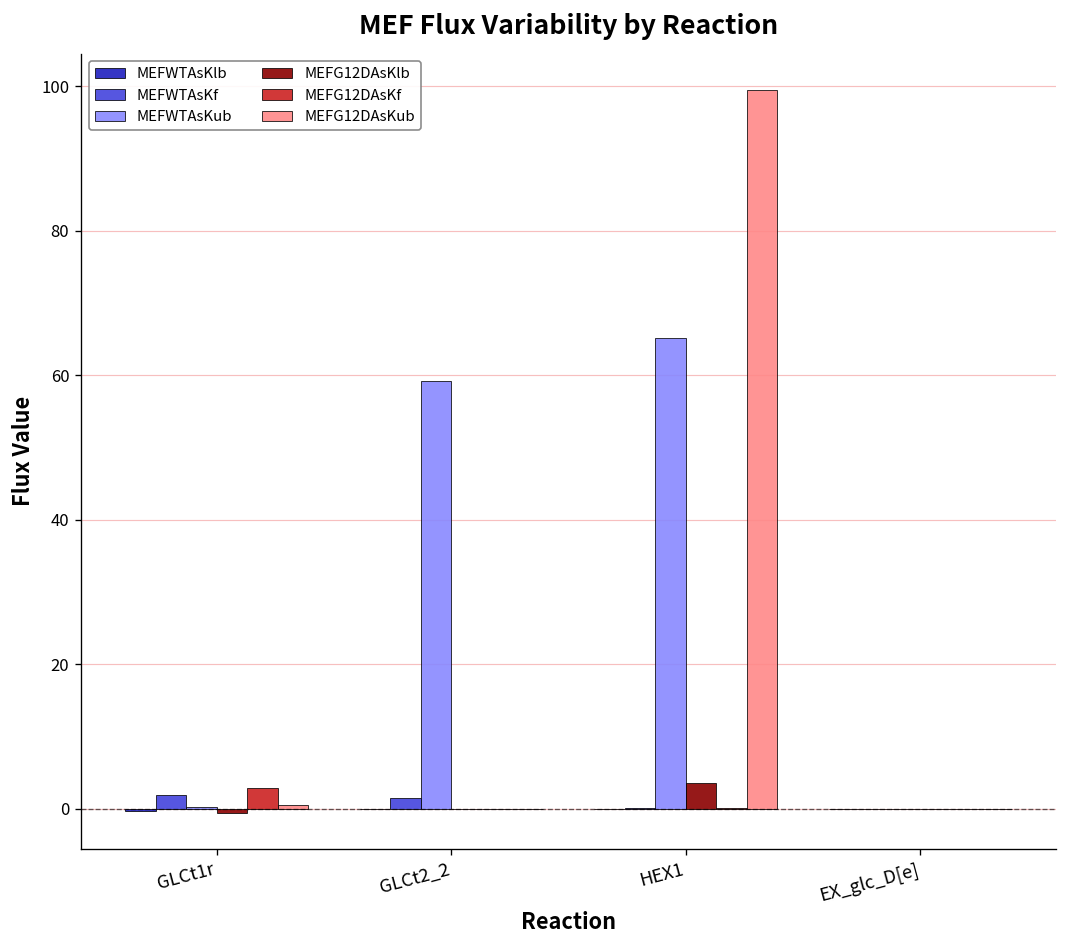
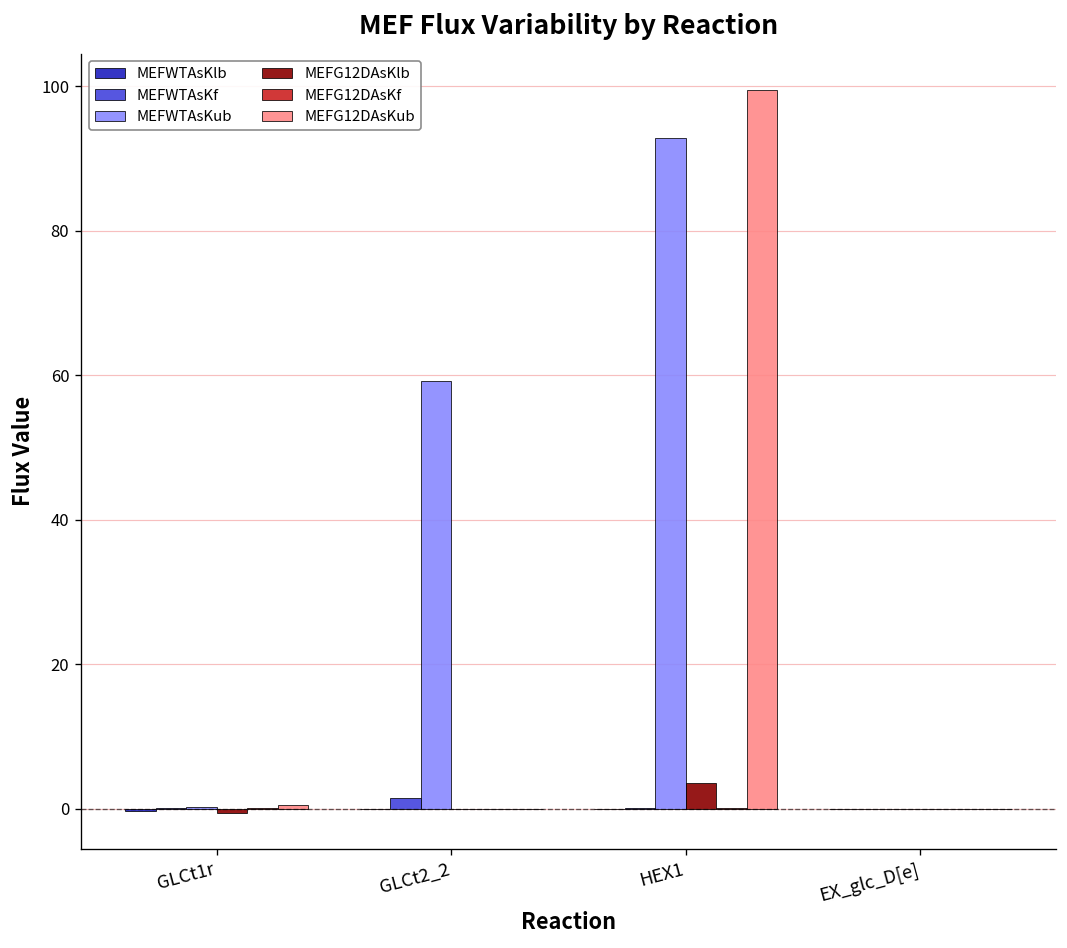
  {
    "MEFWTAsKlb": {
      "HEX1": 0
    },
    "MEFWTAsKf": {
-     "GLCt1r": 2,
+     "GLCt1r": 0,
      "GLCt2_2": 1
    },
    "MEFWTAsKub": {
      "GLCt2_2": 59,
-     "HEX1": 65
+     "HEX1": 93
    },
    "MEFG12DAsKlb": {
      "GLCt1r": -1,
      "HEX1": 4
    },
    "MEFG12DAsKf": {
-     "GLCt1r": 3
+     "GLCt1r": 0
    },
    "MEFG12DAsKub": {
      "GLCt1r": 1,
      "HEX1": 99
    }
  }
